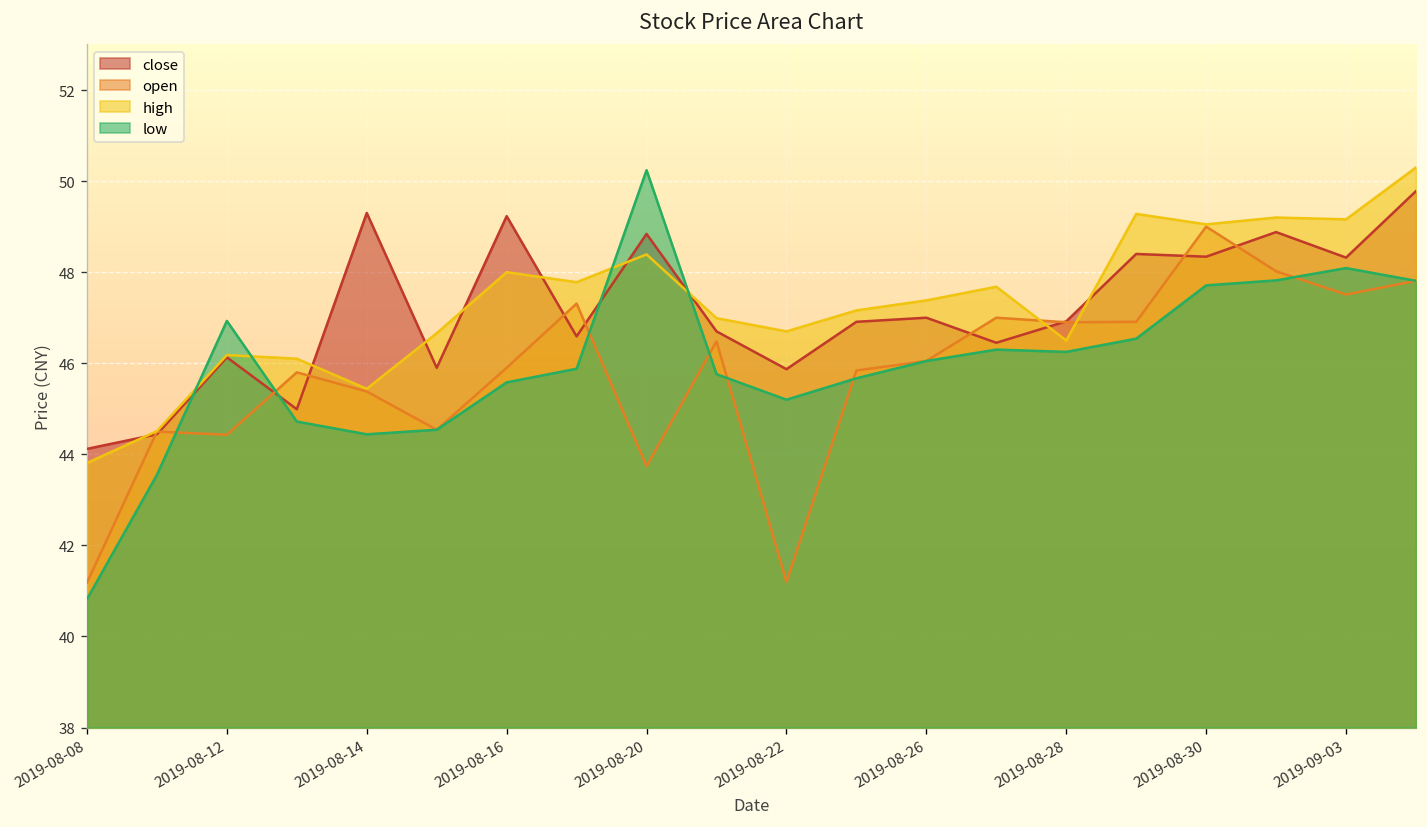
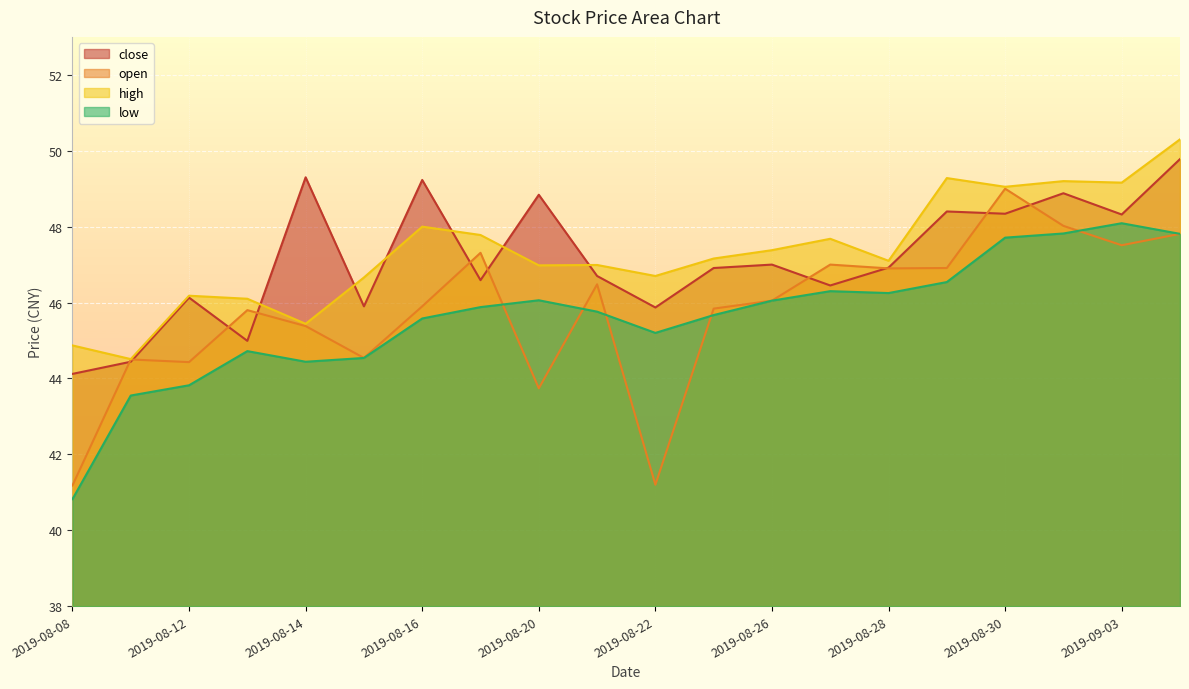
  {
    "close": {
      "2019-08-08": 44.1,
      "2019-08-14": 49.3,
      "2019-08-16": 49.2,
      "2019-08-20": 48.8,
      "2019-08-22": 45.9,
      "2019-08-26": 47.0,
      "2019-08-30": 48.3,
      "2019-09-03": 48.3
    },
    "open": {
      "2019-08-08": 41.2,
      "2019-08-12": 44.4,
      "2019-08-16": 45.9,
      "2019-08-20": 43.7,
      "2019-08-22": 41.2,
      "2019-09-03": 47.5
    },
    "high": {
-     "2019-08-08": 43.8,
+     "2019-08-08": 44.9,
      "2019-08-16": 48.0,
-     "2019-08-20": 48.4,
+     "2019-08-20": 47.0,
      "2019-08-22": 46.7,
      "2019-08-26": 47.4,
-     "2019-08-28": 46.5,
+     "2019-08-28": 47.1,
      "2019-09-03": 49.2
    },
    "low": {
      "2019-08-08": 40.8,
-     "2019-08-12": 46.9,
+     "2019-08-12": 43.8,
      "2019-08-14": 44.4,
      "2019-08-16": 45.6,
-     "2019-08-20": 50.2,
+     "2019-08-20": 46.1,
      "2019-08-22": 45.2,
      "2019-08-28": 46.3,
      "2019-08-30": 47.7,
      "2019-09-03": 48.1
    }
  }
